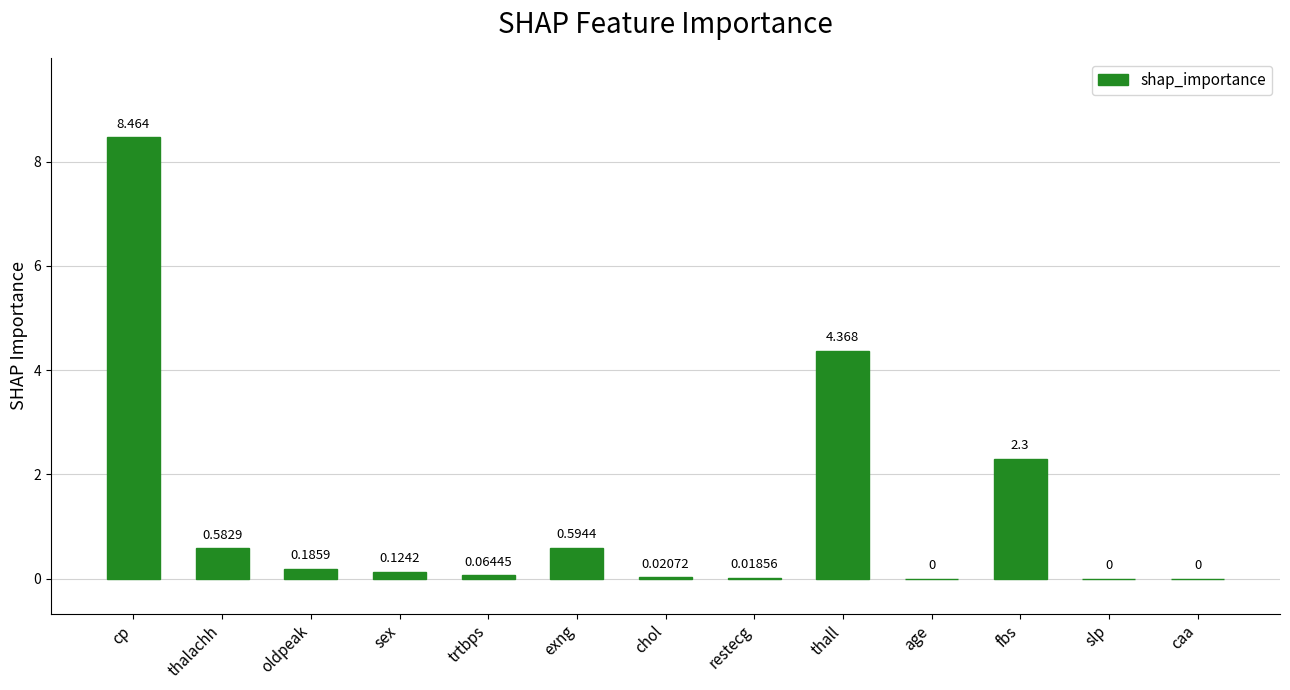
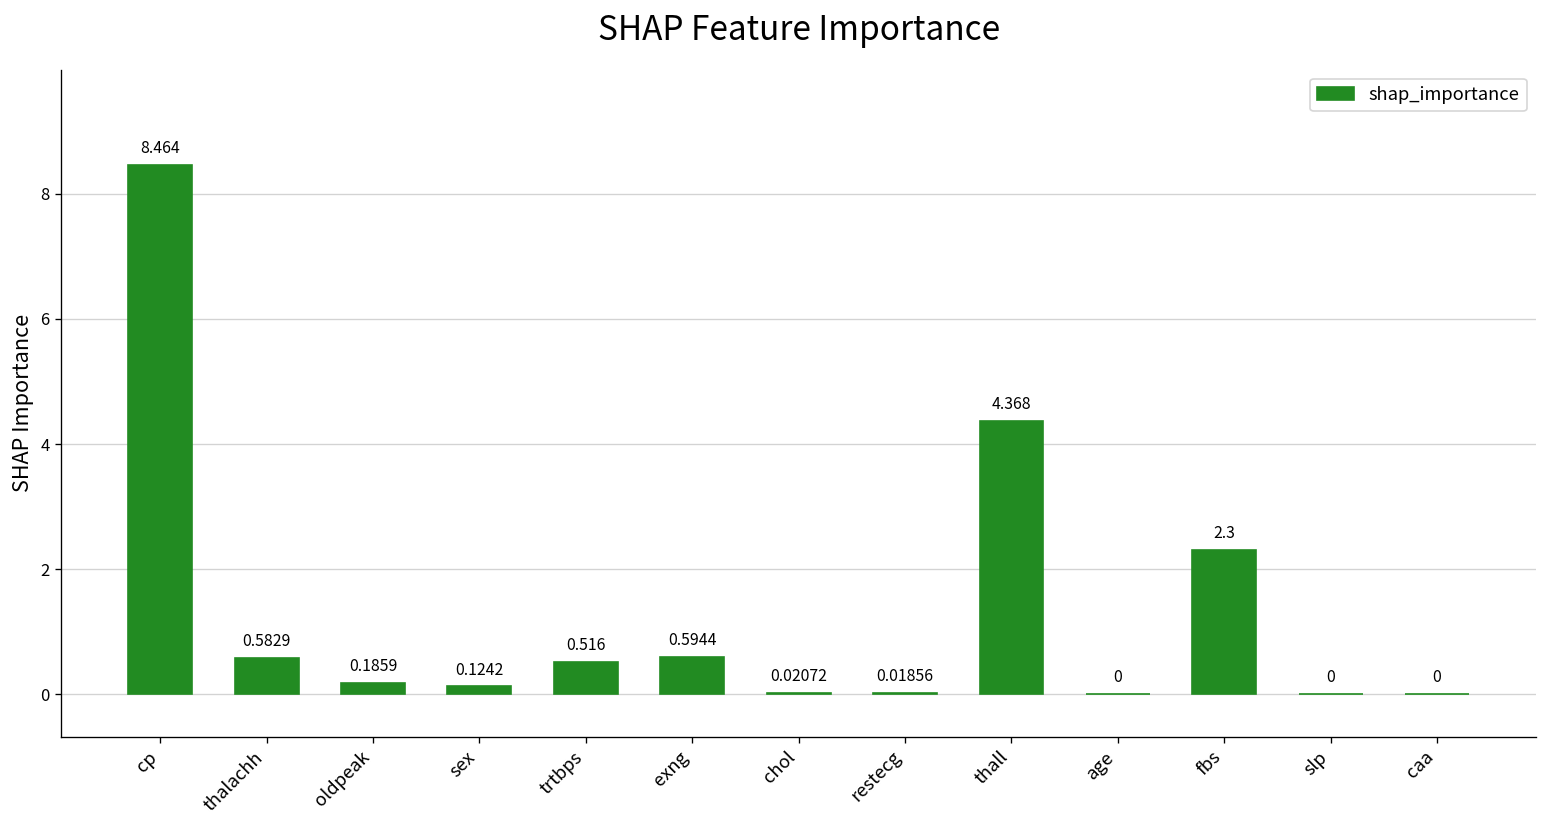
  {
    "cp": 8.464,
    "thalachh": 0.5829,
    "oldpeak": 0.1859,
    "sex": 0.1242,
-   "trtbps": 0.06445,
+   "trtbps": 0.516,
    "exng": 0.5944,
    "chol": 0.02072,
    "restecg": 0.01856,
    "thall": 4.368,
    "age": 0,
    "fbs": 2.3,
    "slp": 0,
    "caa": 0
  }
